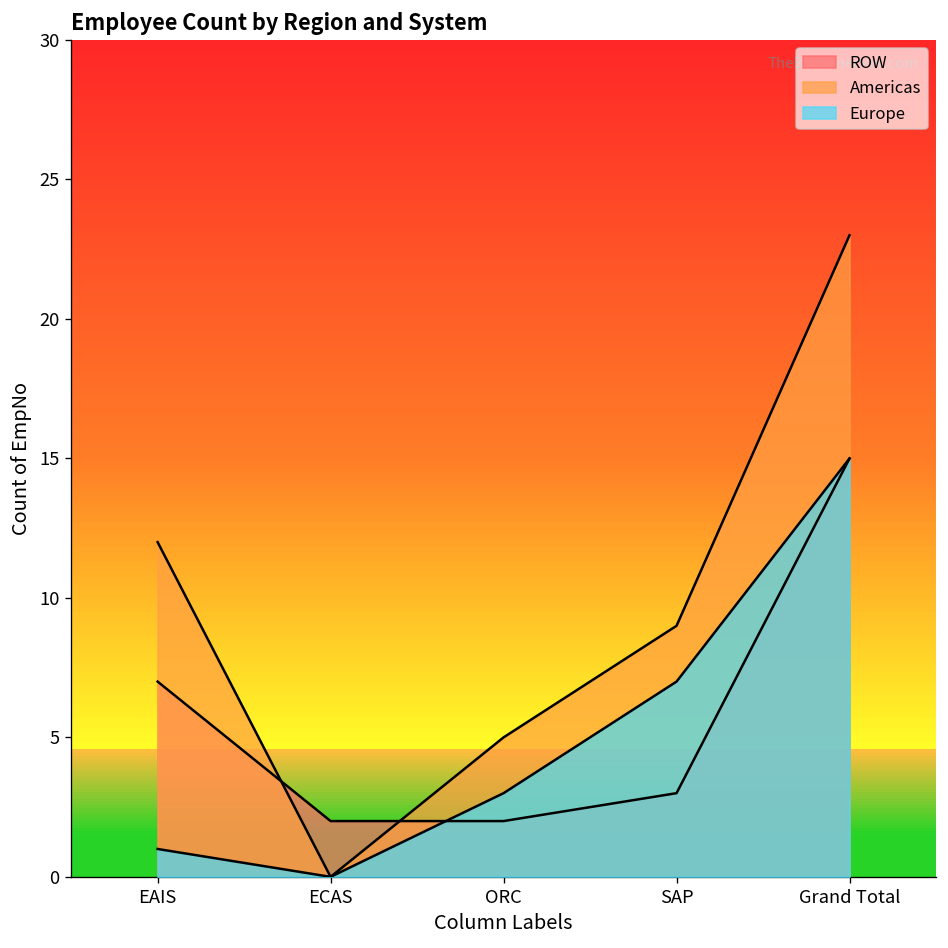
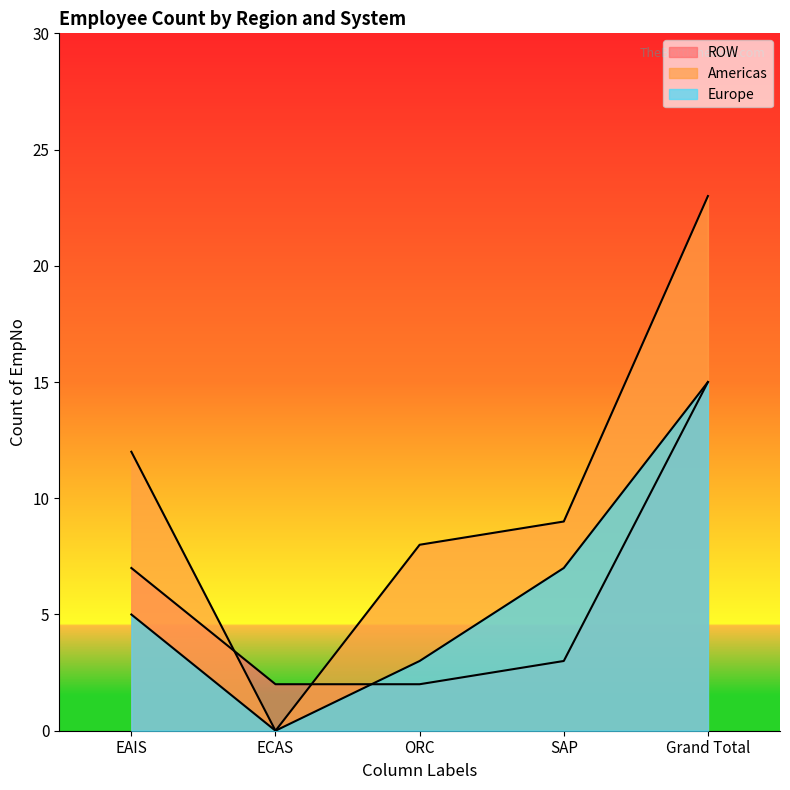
  {
    "ROW": {
      "EAIS": 7,
      "ECAS": 2,
      "ORC": 2,
      "SAP": 3
    },
    "Americas": {
      "EAIS": 12,
-     "ORC": 5,
+     "ORC": 8,
      "SAP": 9,
      "Grand Total": 23
    },
    "Europe": {
-     "EAIS": 1,
+     "EAIS": 5,
      "ORC": 3,
      "SAP": 7
    }
  }
